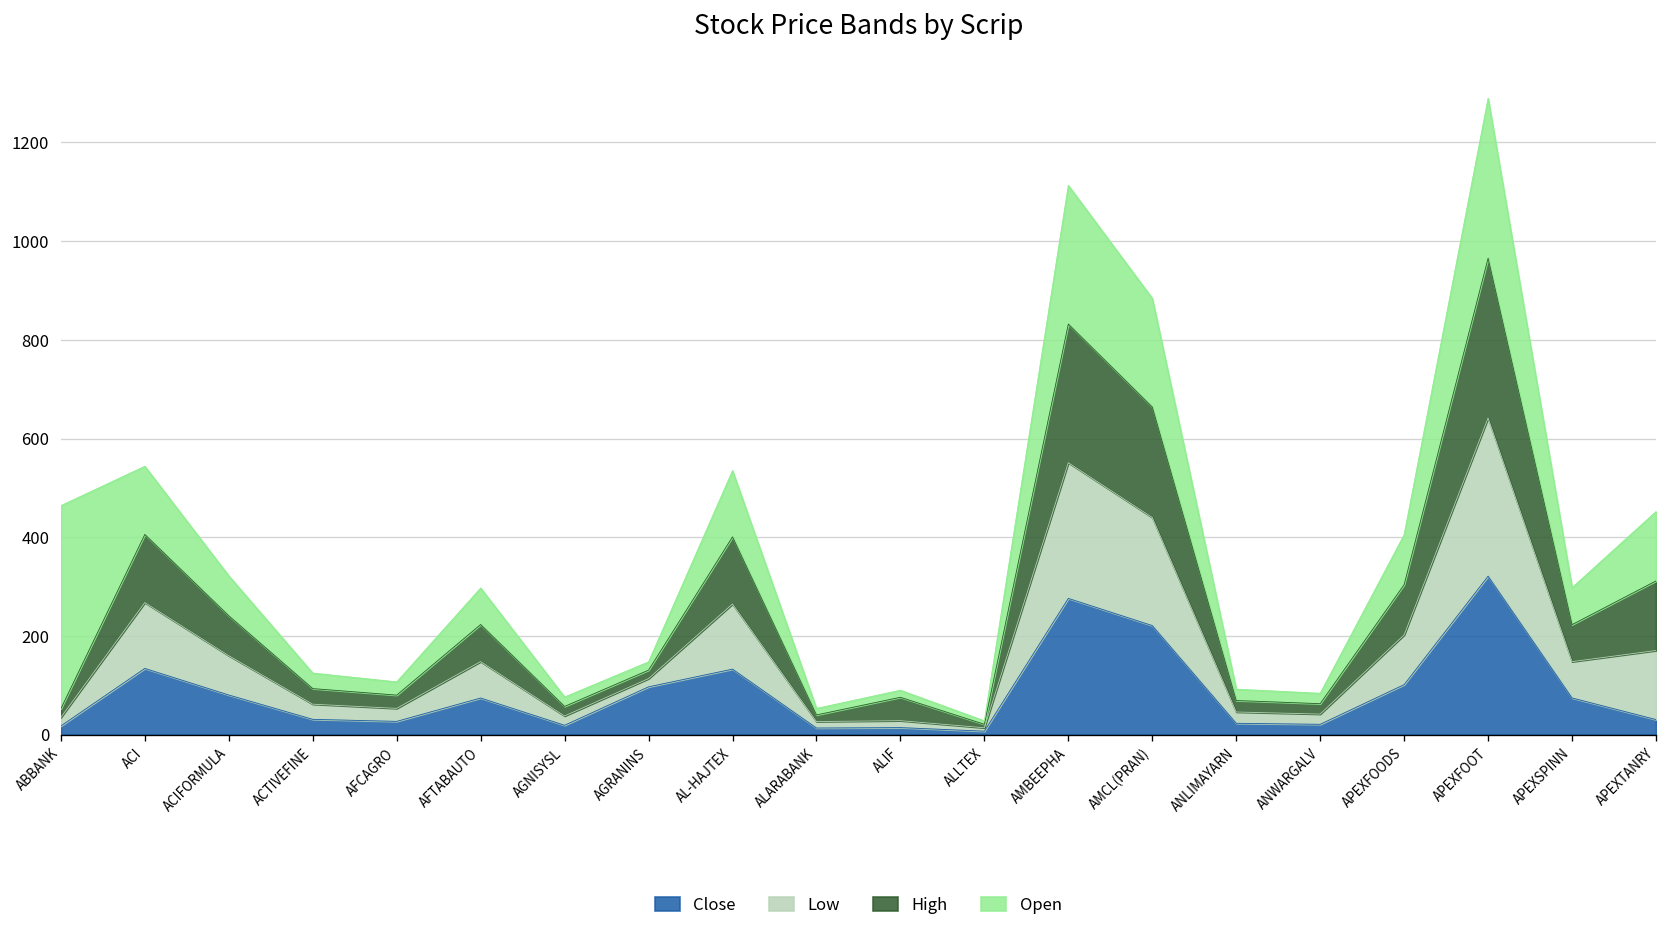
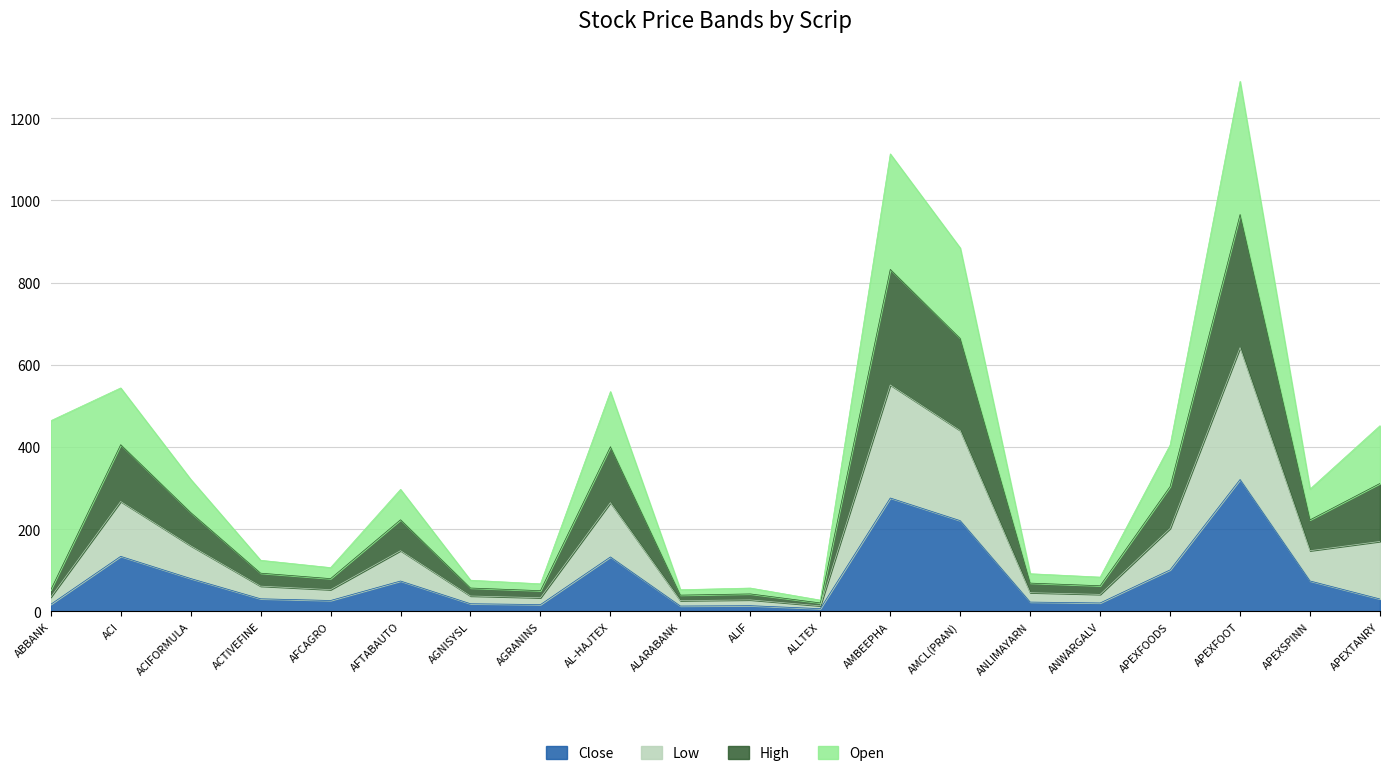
  {
    "Close": {
      "ABBANK": 20,
      "ACI": 130,
      "ACIFORMULA": 80,
      "ACTIVEFINE": 30,
      "AFCAGRO": 30,
      "AFTABAUTO": 70,
      "AGNISYSL": 20,
-     "AGRANINS": 100,
+     "AGRANINS": 20,
      "AL-HAJTEX": 130,
      "ALARABANK": 10,
      "ALIF": 10,
      "ALLTEX": 10,
      "AMBEEPHA": 280,
      "AMCL(PRAN)": 220,
      "ANLIMAYARN": 20,
      "ANWARGALV": 20,
      "APEXFOODS": 100,
      "APEXFOOT": 320,
      "APEXSPINN": 70,
      "APEXTANRY": 30
    },
    "Low": {
      "ABBANK": 20,
      "ACI": 130,
      "ACIFORMULA": 80,
      "ACTIVEFINE": 30,
      "AFCAGRO": 30,
      "AFTABAUTO": 70,
      "AGNISYSL": 20,
      "AGRANINS": 20,
      "AL-HAJTEX": 130,
      "ALARABANK": 10,
      "ALIF": 10,
      "ALLTEX": 10,
      "AMBEEPHA": 280,
      "AMCL(PRAN)": 220,
      "ANLIMAYARN": 20,
      "ANWARGALV": 20,
      "APEXFOODS": 100,
      "APEXFOOT": 320,
      "APEXSPINN": 70,
      "APEXTANRY": 140
    },
    "High": {
      "ABBANK": 20,
      "ACI": 140,
      "ACIFORMULA": 80,
      "ACTIVEFINE": 30,
      "AFCAGRO": 30,
      "AFTABAUTO": 80,
      "AGNISYSL": 20,
      "AGRANINS": 20,
      "AL-HAJTEX": 140,
      "ALARABANK": 10,
-     "ALIF": 50,
+     "ALIF": 10,
      "ALLTEX": 10,
      "AMBEEPHA": 280,
      "AMCL(PRAN)": 220,
      "ANLIMAYARN": 20,
      "ANWARGALV": 20,
      "APEXFOODS": 100,
      "APEXFOOT": 320,
      "APEXSPINN": 80,
      "APEXTANRY": 140
    },
    "Open": {
      "ABBANK": 410,
      "ACI": 140,
      "ACIFORMULA": 80,
      "ACTIVEFINE": 30,
      "AFCAGRO": 30,
      "AFTABAUTO": 70,
      "AGNISYSL": 20,
      "AGRANINS": 20,
      "AL-HAJTEX": 130,
      "ALARABANK": 10,
      "ALIF": 10,
      "ALLTEX": 10,
      "AMBEEPHA": 280,
      "AMCL(PRAN)": 220,
      "ANLIMAYARN": 20,
      "ANWARGALV": 20,
      "APEXFOODS": 100,
      "APEXFOOT": 320,
      "APEXSPINN": 80,
      "APEXTANRY": 140
    }
  }
